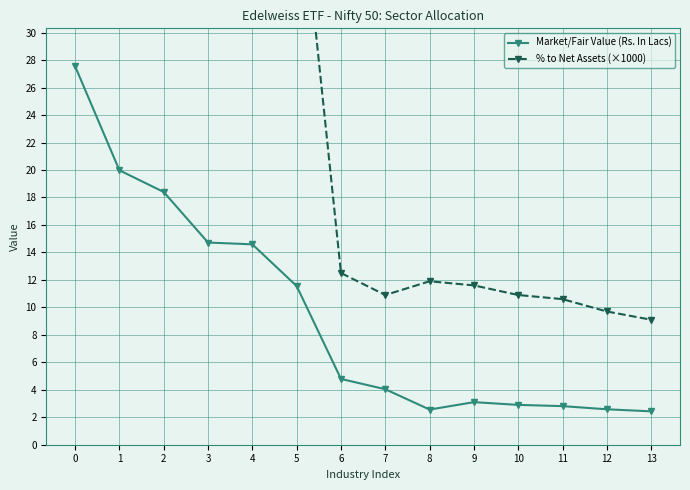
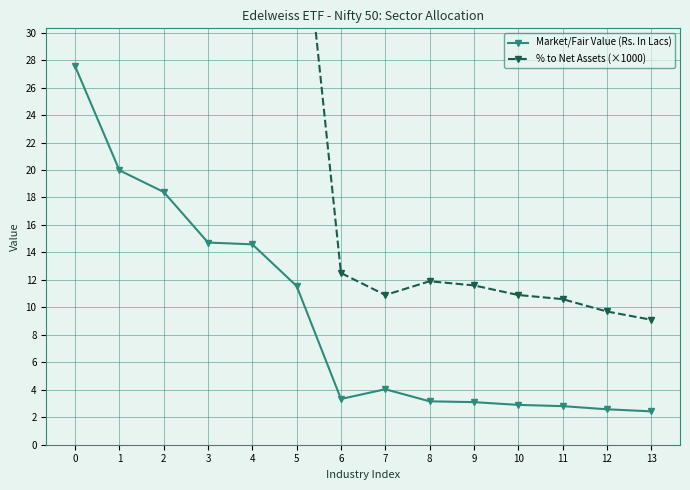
  {
    "Market/Fair Value (Rs. In Lacs)": {
      "0": 27.6,
      "1": 20.0,
      "2": 18.4,
      "3": 14.7,
      "4": 14.6,
      "5": 11.6,
-     "6": 4.8,
+     "6": 3.3,
      "7": 4.0,
-     "8": 2.6,
+     "8": 3.2,
      "9": 3.1,
      "10": 2.9,
      "11": 2.8,
      "12": 2.6,
      "13": 2.4
    },
    "% to Net Assets (×1000)": {
      "6": 12.5,
      "7": 10.9,
      "8": 11.9,
      "9": 11.6,
      "10": 10.9,
      "11": 10.6,
      "12": 9.7,
      "13": 9.1
    }
  }
